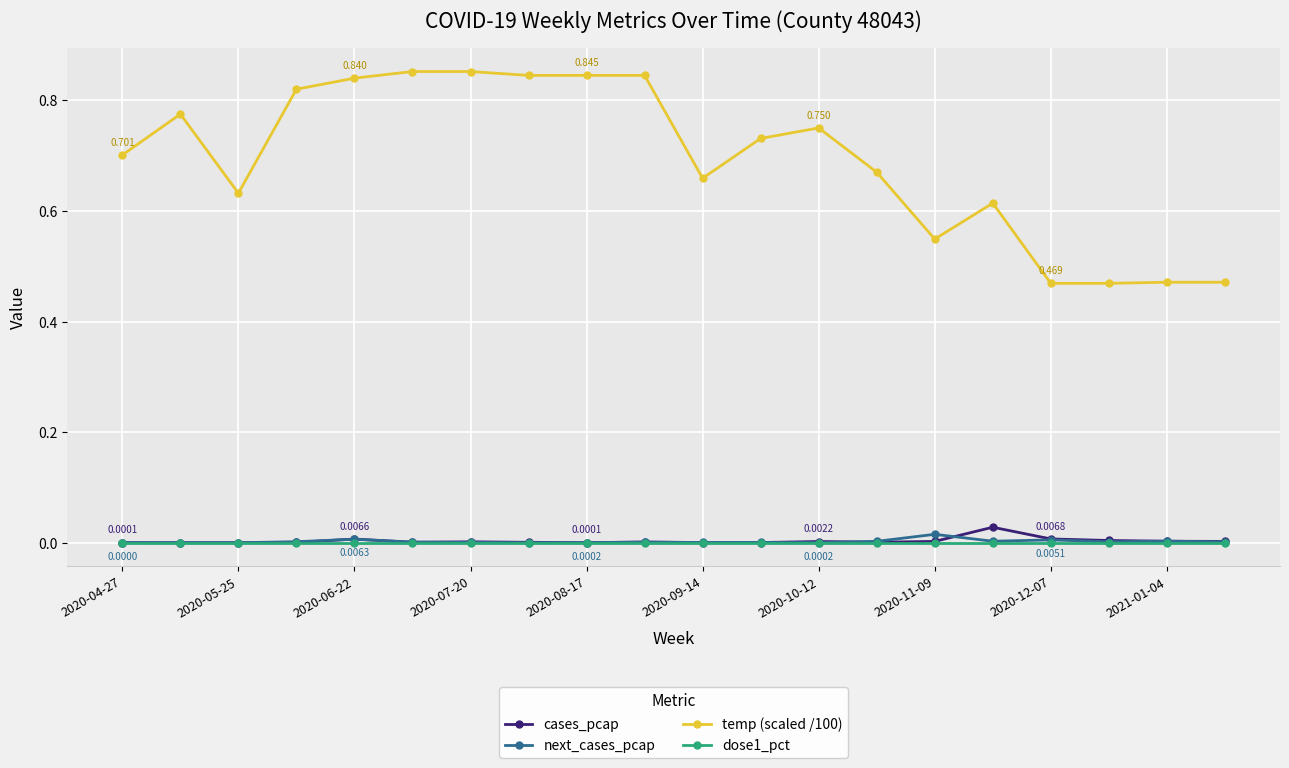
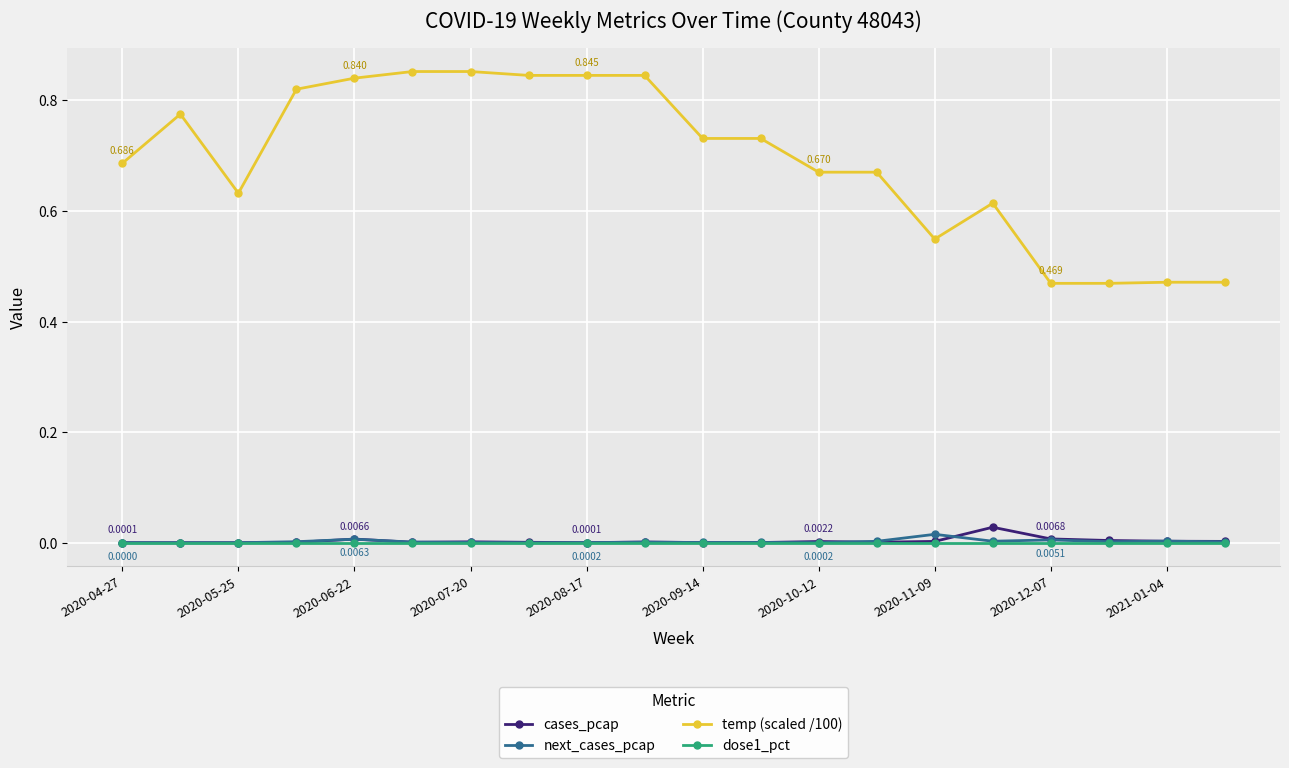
  {
    "next_cases_pcap": {
      "2020-11-09": 0.02
    },
    "temp (scaled /100)": {
-     "2020-04-27": 0.701,
+     "2020-04-27": 0.686,
      "2020-06-22": 0.840,
      "2020-08-17": 0.845,
-     "2020-09-14": 0.66,
-     "2020-10-12": 0.750,
+     "2020-09-14": 0.73,
+     "2020-10-12": 0.670,
      "2020-12-07": 0.469
    }
  }
